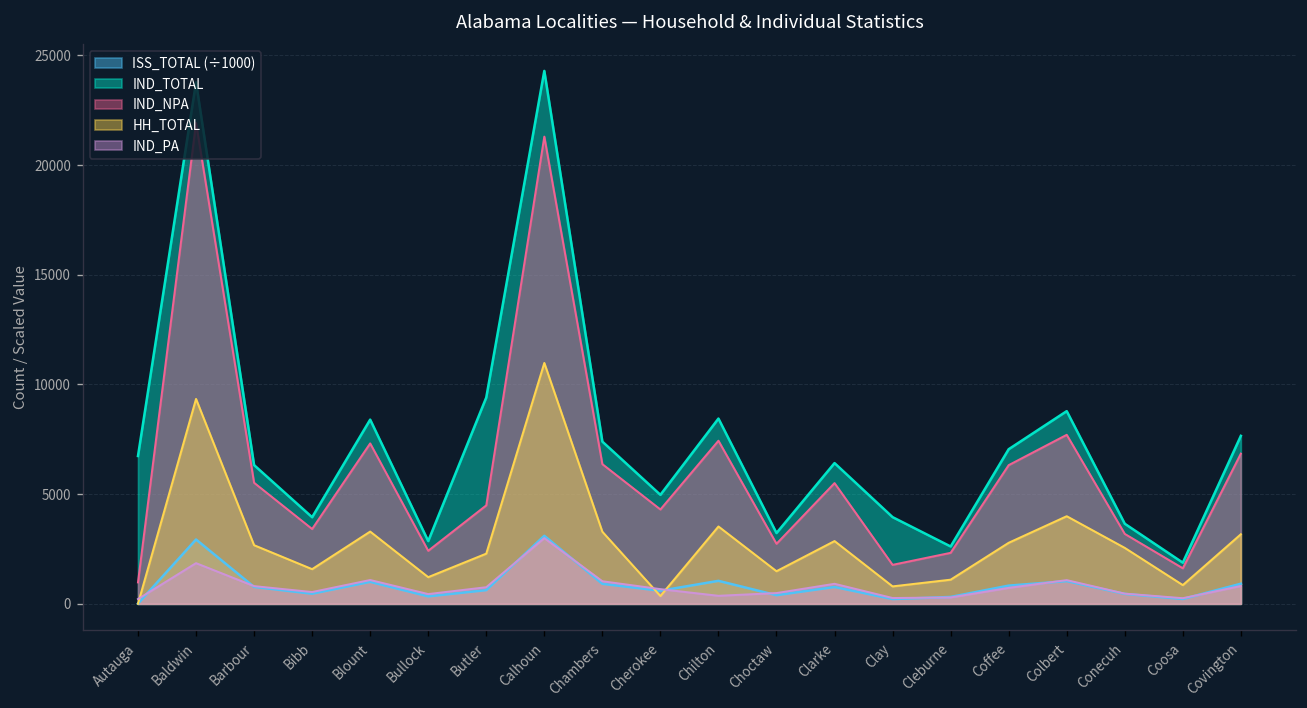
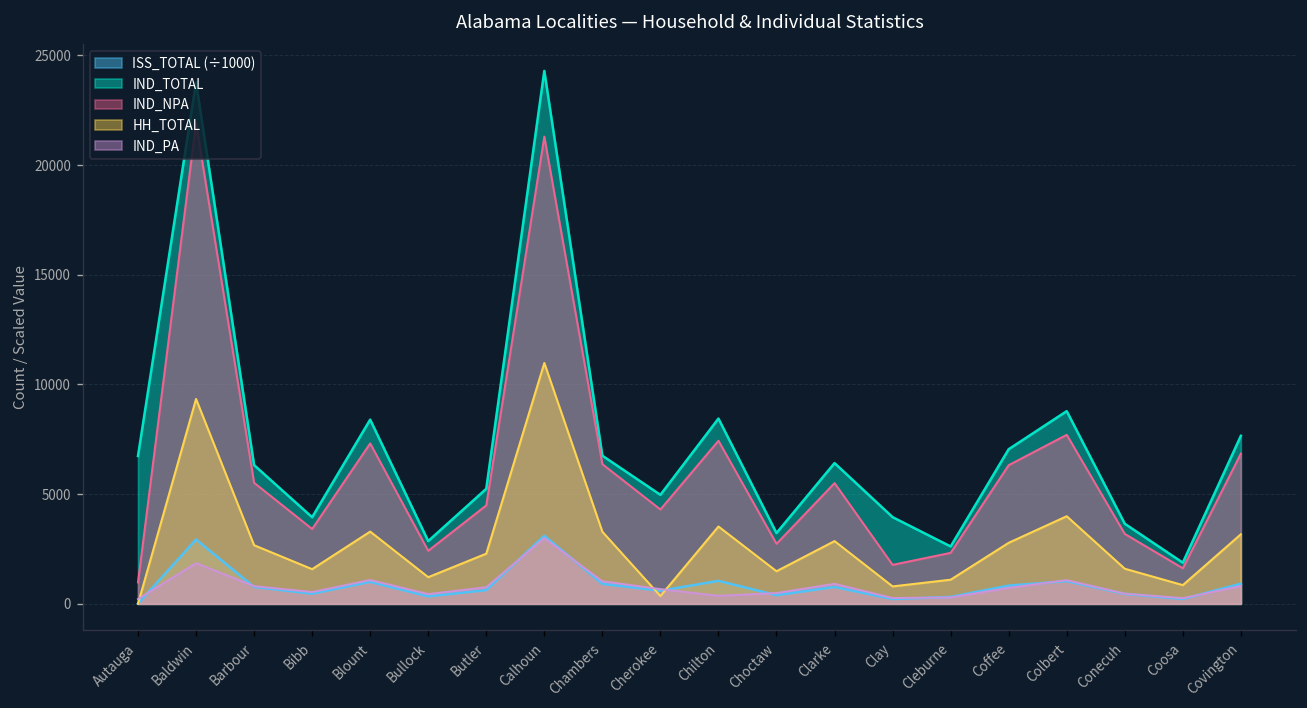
  {
    "ISS_TOTAL (÷1000)": {
      "Baldwin": 2900,
      "Chilton": 1000,
      "Clarke": 800
    },
    "IND_TOTAL": {
      "Autauga": 6700,
      "Barbour": 6300,
      "Bibb": 3900,
      "Blount": 8400,
      "Bullock": 2900,
-     "Butler": 9400,
+     "Butler": 5200,
      "Calhoun": 24300,
-     "Chambers": 7400,
+     "Chambers": 6800,
      "Cherokee": 5000,
      "Chilton": 8400,
      "Choctaw": 3200,
      "Clarke": 6400,
      "Clay": 4000,
      "Cleburne": 2600,
      "Coffee": 7000,
      "Colbert": 8800,
      "Conecuh": 3700,
      "Coosa": 1900,
      "Covington": 7700
    },
    "IND_NPA": {
      "Autauga": 1000,
      "Barbour": 5500,
      "Bibb": 3400,
      "Blount": 7300,
      "Bullock": 2400,
      "Butler": 4500,
      "Calhoun": 21300,
      "Chambers": 6400,
      "Cherokee": 4300,
      "Chilton": 7400,
      "Choctaw": 2700,
      "Clarke": 5500,
      "Clay": 1800,
      "Cleburne": 2300,
      "Coffee": 6300,
      "Colbert": 7700,
      "Conecuh": 3200,
      "Coosa": 1600,
      "Covington": 6800
    },
    "HH_TOTAL": {
      "Baldwin": 9300,
      "Barbour": 2700,
      "Bibb": 1600,
      "Blount": 3300,
      "Bullock": 1200,
      "Butler": 2300,
      "Calhoun": 11000,
      "Chambers": 3300,
      "Cherokee": 400,
      "Chilton": 3500,
      "Choctaw": 1500,
      "Clarke": 2900,
      "Clay": 800,
      "Cleburne": 1100,
      "Coffee": 2800,
      "Colbert": 4000,
-     "Conecuh": 2500,
+     "Conecuh": 1600,
      "Coosa": 900,
      "Covington": 3200
    },
    "IND_PA": {
      "Autauga": 200,
      "Baldwin": 1900,
      "Chilton": 400,
      "Clarke": 900
    }
  }
